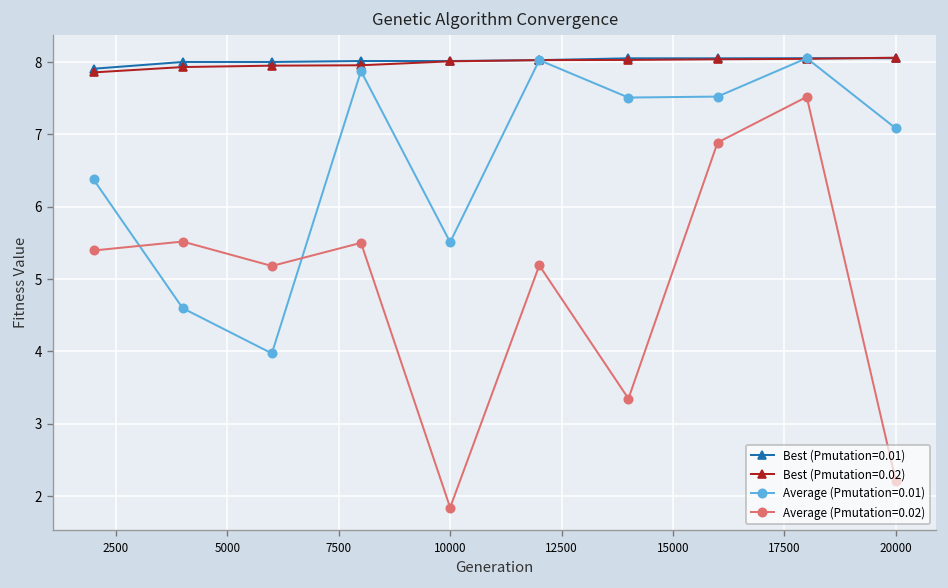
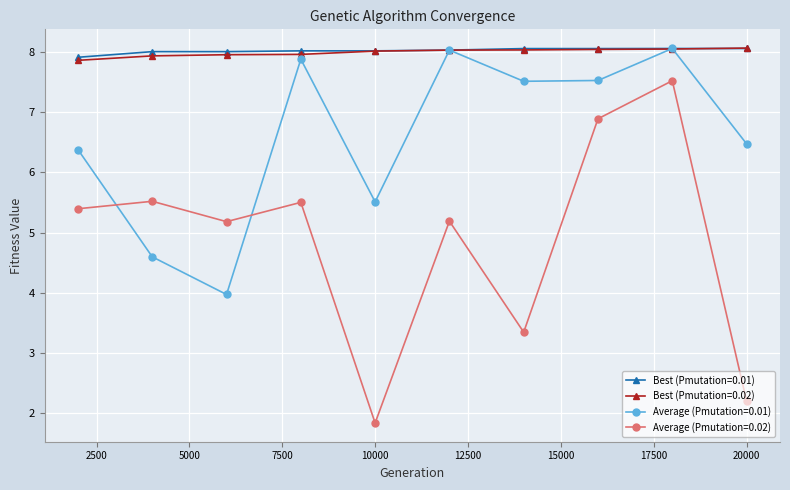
  {
    "Average (Pmutation=0.01)": {
      "10000": 5.5,
-     "20000": 7.1
+     "20000": 6.5
    },
    "Average (Pmutation=0.02)": {
      "10000": 1.8
    }
  }
